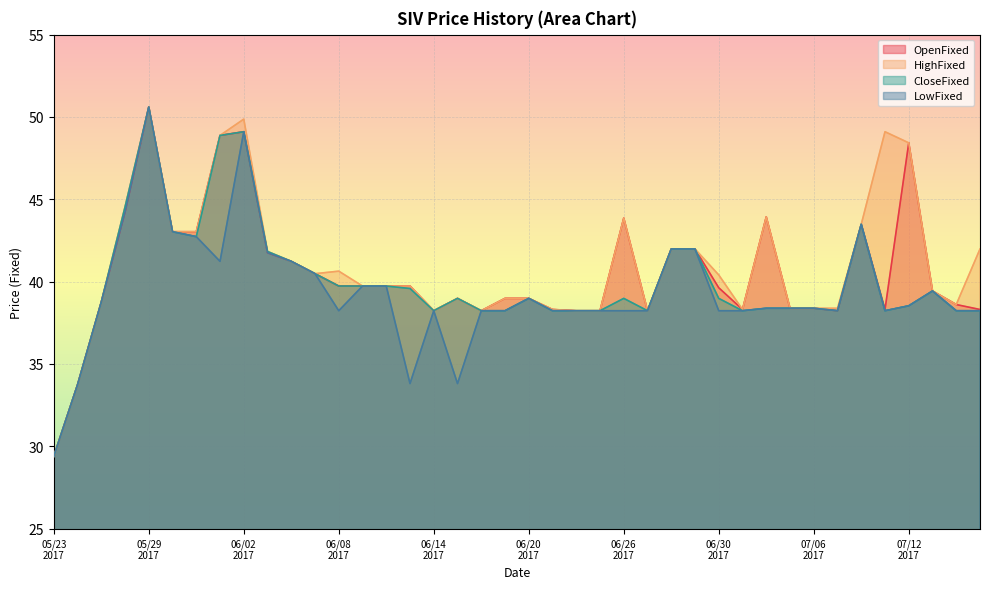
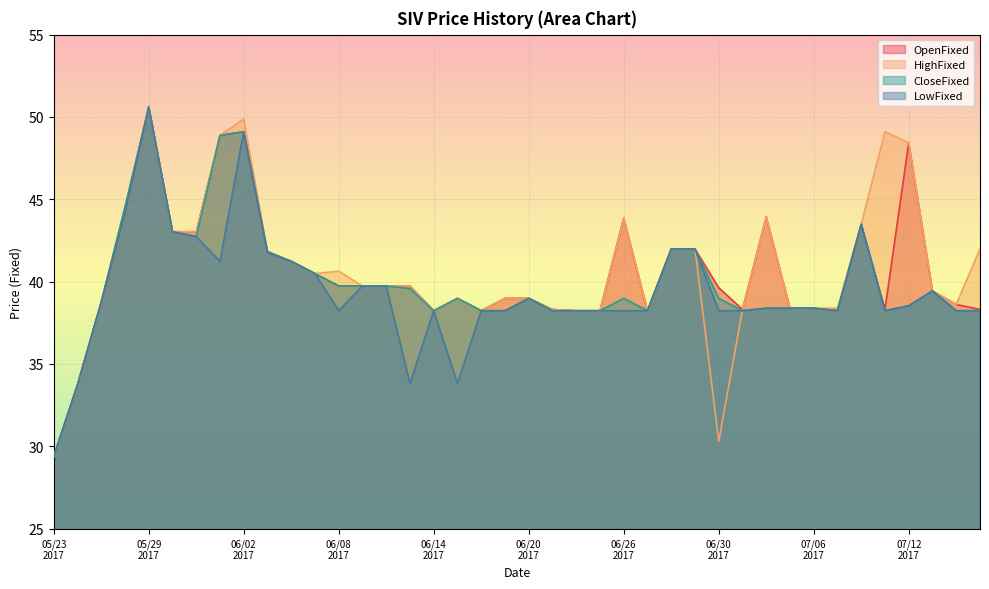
  {
    "OpenFixed": {
      "06/30 2017": 39.6
    },
    "HighFixed": {
      "06/02 2017": 49.9,
      "06/08 2017": 40.6,
-     "06/30 2017": 40.4
+     "06/30 2017": 30.3
    }
  }
